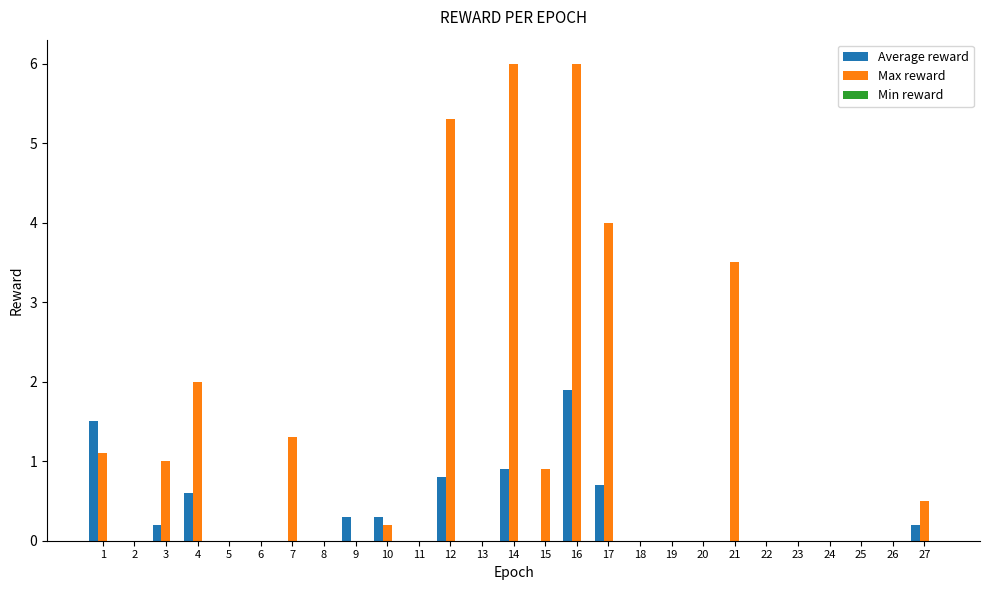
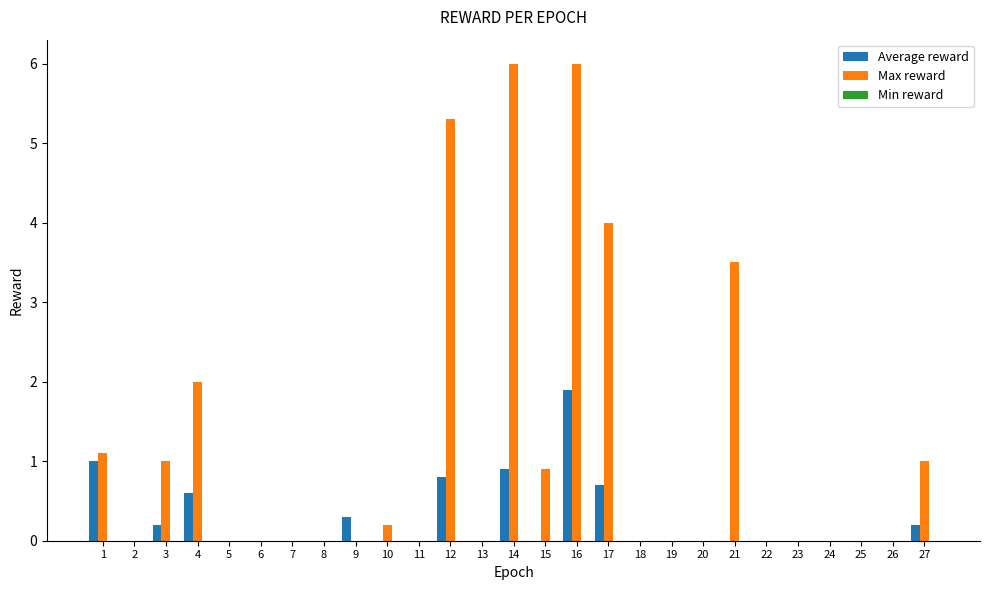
  {
    "Average reward": {
-     "1": 1.5,
+     "1": 1.0,
      "2": 0.0,
      "3": 0.2,
      "4": 0.6,
      "5": 0.0,
      "6": 0.0,
      "7": 0.0,
      "8": 0.0,
      "9": 0.3,
-     "10": 0.3,
+     "10": 0.0,
      "11": 0.0,
      "12": 0.8,
      "13": 0.0,
      "14": 0.9,
      "15": 0.0,
      "16": 1.9,
      "17": 0.7,
      "18": 0.0,
      "19": 0.0,
      "20": 0.0,
      "21": 0.0,
      "22": 0.0,
      "23": 0.0,
      "24": 0.0,
      "25": 0.0,
      "26": 0.0,
      "27": 0.2
    },
    "Max reward": {
      "1": 1.1,
      "2": 0.0,
      "3": 1.0,
      "4": 2.0,
      "5": 0.0,
      "6": 0.0,
-     "7": 1.3,
+     "7": 0.0,
      "8": 0.0,
      "9": 0.0,
      "10": 0.2,
      "11": 0.0,
      "12": 5.3,
      "13": 0.0,
      "14": 6.0,
      "15": 0.9,
      "16": 6.0,
      "17": 4.0,
      "18": 0.0,
      "19": 0.0,
      "20": 0.0,
      "21": 3.5,
      "22": 0.0,
      "23": 0.0,
      "24": 0.0,
      "25": 0.0,
      "26": 0.0,
-     "27": 0.5
+     "27": 1.0
    },
    "Min reward": {
      "1": 0.0,
      "2": 0.0,
      "3": 0.0,
      "4": 0.0,
      "5": 0.0,
      "6": 0.0,
      "7": 0.0,
      "8": 0.0,
      "9": 0.0,
      "10": 0.0,
      "11": 0.0,
      "12": 0.0,
      "13": 0.0,
      "14": 0.0,
      "15": 0.0,
      "16": 0.0,
      "17": 0.0,
      "18": 0.0,
      "19": 0.0,
      "20": 0.0,
      "21": 0.0,
      "22": 0.0,
      "23": 0.0,
      "24": 0.0,
      "25": 0.0,
      "26": 0.0,
      "27": 0.0
    }
  }
